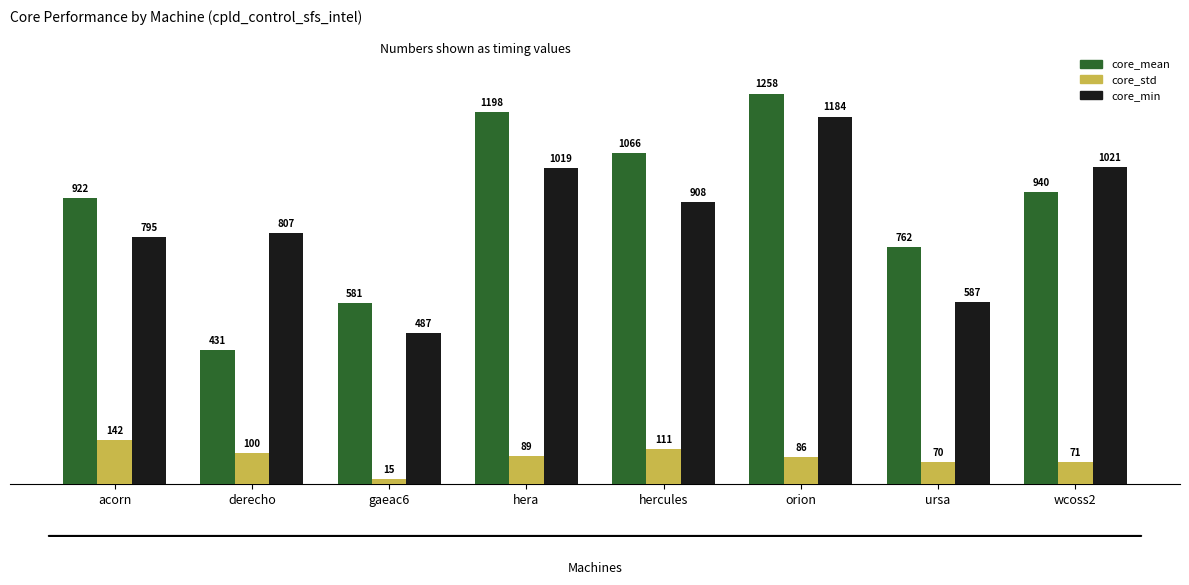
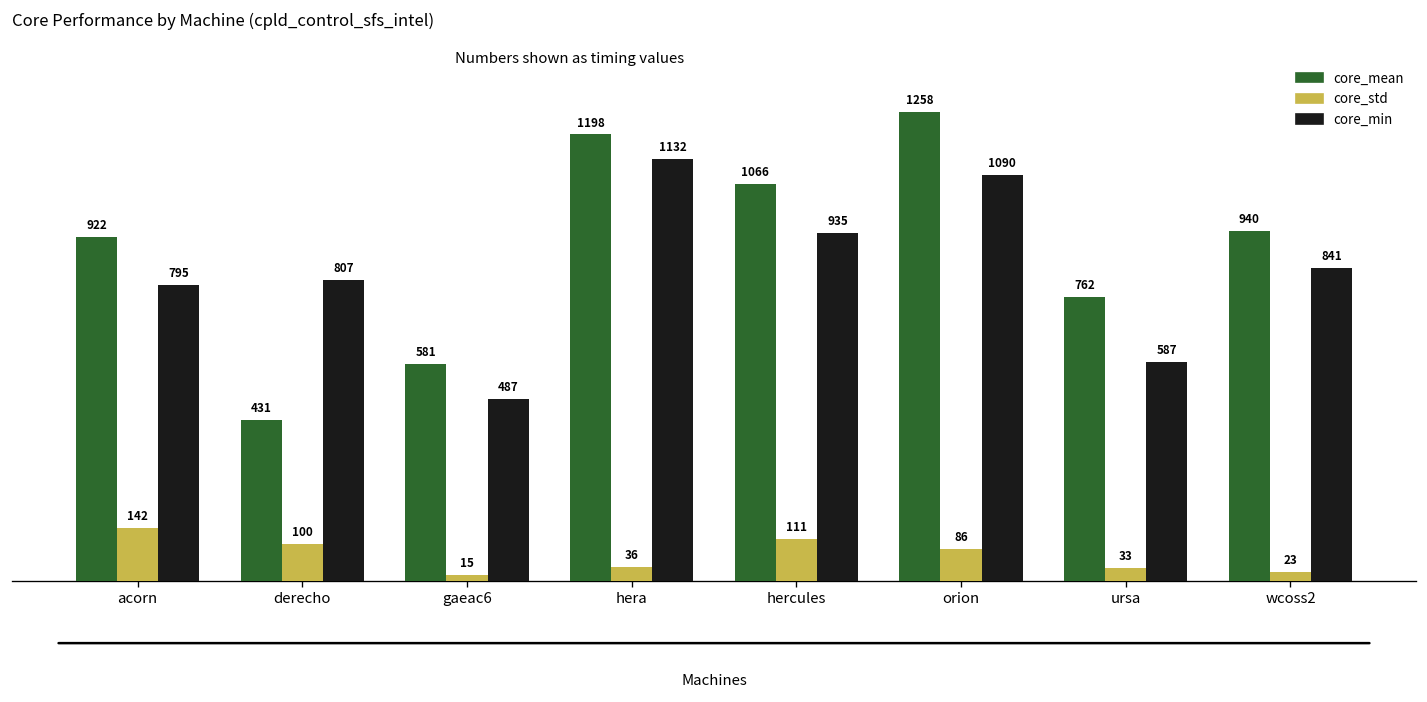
  {
    "core_mean": {
      "acorn": 922,
      "derecho": 431,
      "gaeac6": 581,
      "hera": 1198,
      "hercules": 1066,
      "orion": 1258,
      "ursa": 762,
      "wcoss2": 940
    },
    "core_std": {
      "acorn": 142,
      "derecho": 100,
      "gaeac6": 15,
-     "hera": 89,
+     "hera": 36,
      "hercules": 111,
      "orion": 86,
-     "ursa": 70,
-     "wcoss2": 71
+     "ursa": 33,
+     "wcoss2": 23
    },
    "core_min": {
      "acorn": 795,
      "derecho": 807,
      "gaeac6": 487,
-     "hera": 1019,
-     "hercules": 908,
-     "orion": 1184,
+     "hera": 1132,
+     "hercules": 935,
+     "orion": 1090,
      "ursa": 587,
-     "wcoss2": 1021
+     "wcoss2": 841
    }
  }
